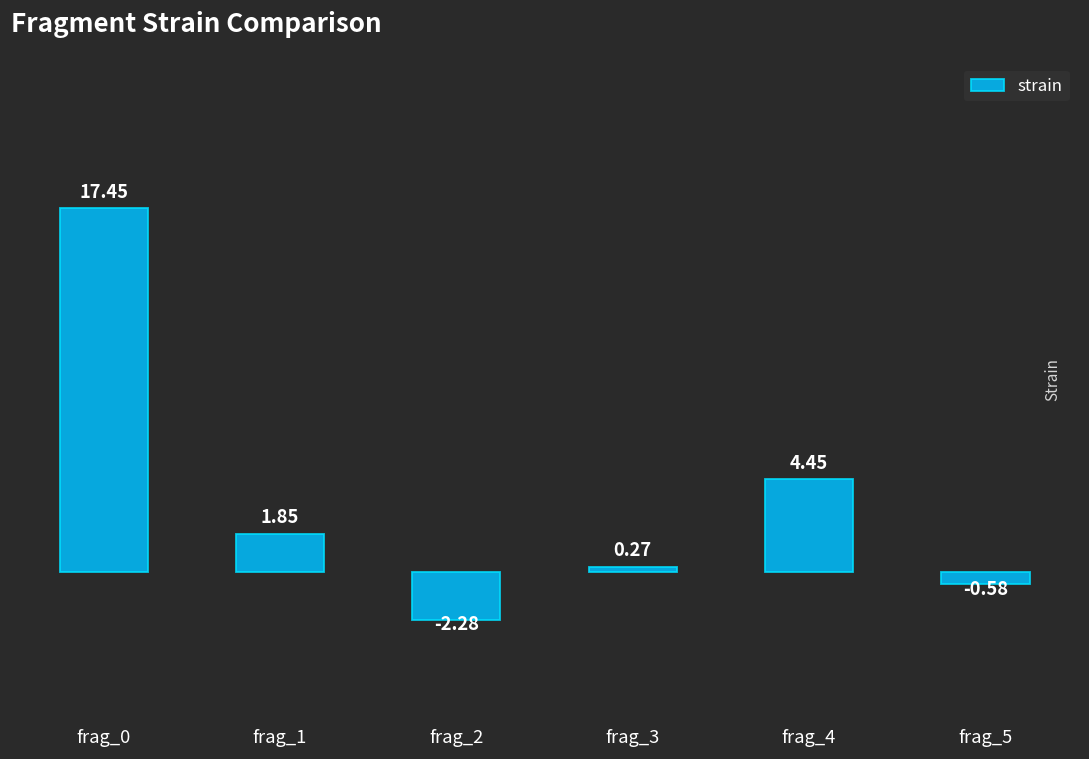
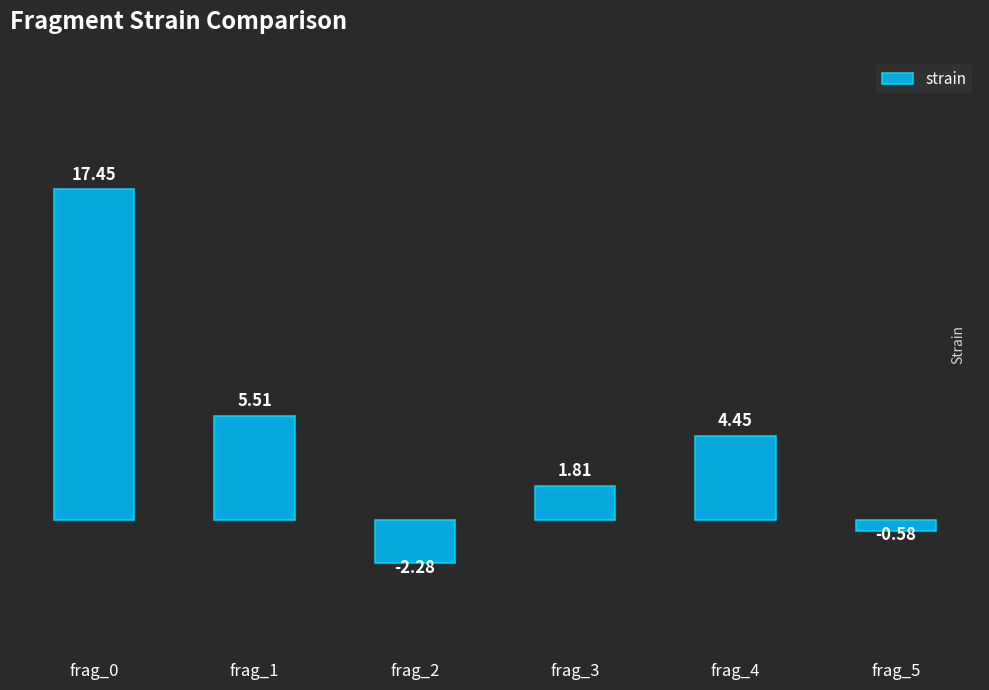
  {
    "frag_0": 17.45,
-   "frag_1": 1.85,
+   "frag_1": 5.51,
    "frag_2": -2.28,
-   "frag_3": 0.27,
+   "frag_3": 1.81,
    "frag_4": 4.45,
    "frag_5": -0.58
  }
